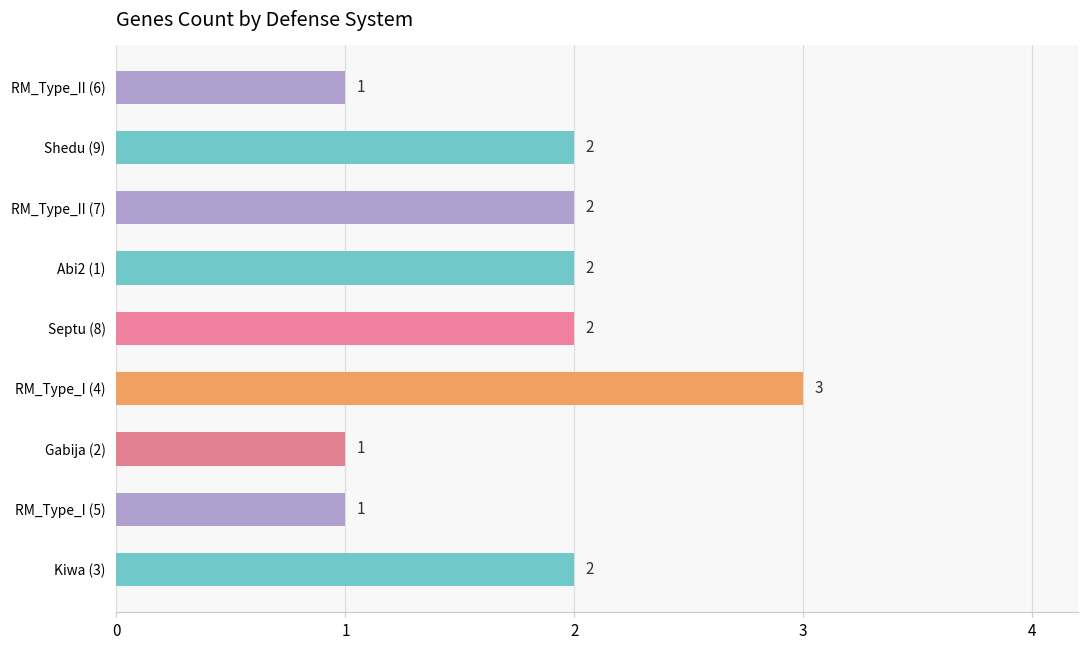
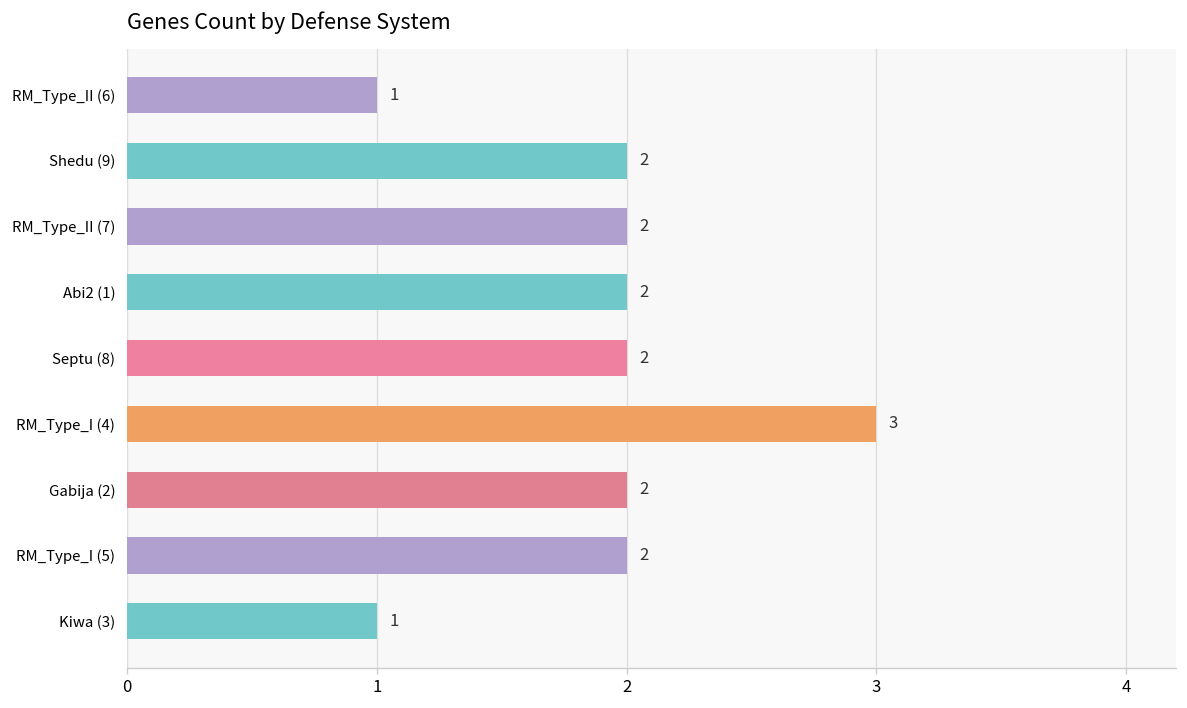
  {
    "RM_Type_II (6)": 1,
    "Shedu (9)": 2,
    "RM_Type_II (7)": 2,
    "Abi2 (1)": 2,
    "Septu (8)": 2,
    "RM_Type_I (4)": 3,
-   "Gabija (2)": 1,
-   "RM_Type_I (5)": 1,
-   "Kiwa (3)": 2
+   "Gabija (2)": 2,
+   "RM_Type_I (5)": 2,
+   "Kiwa (3)": 1
  }
